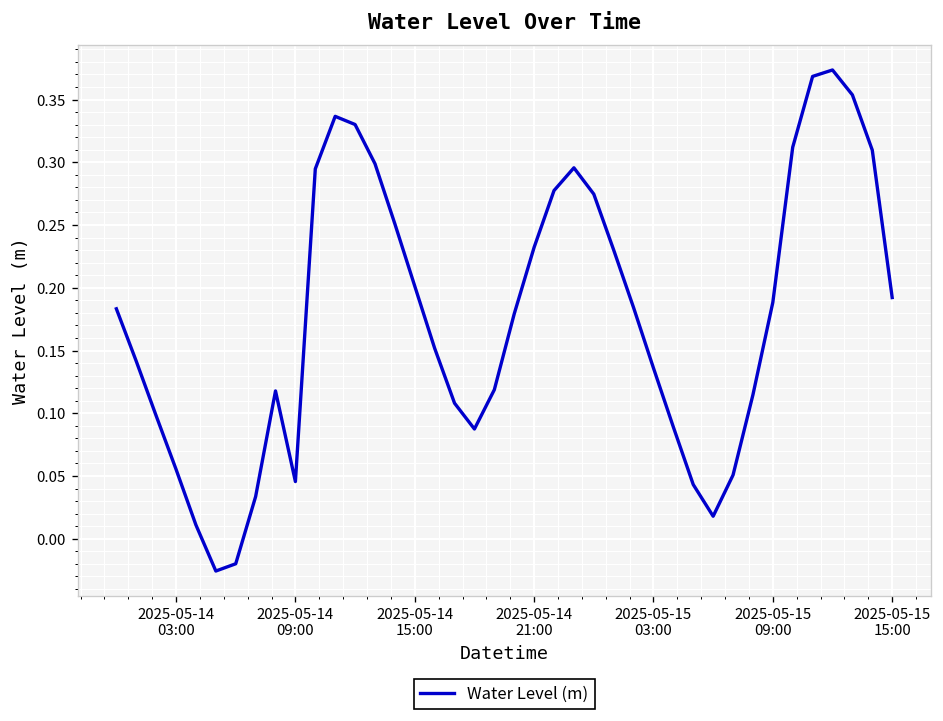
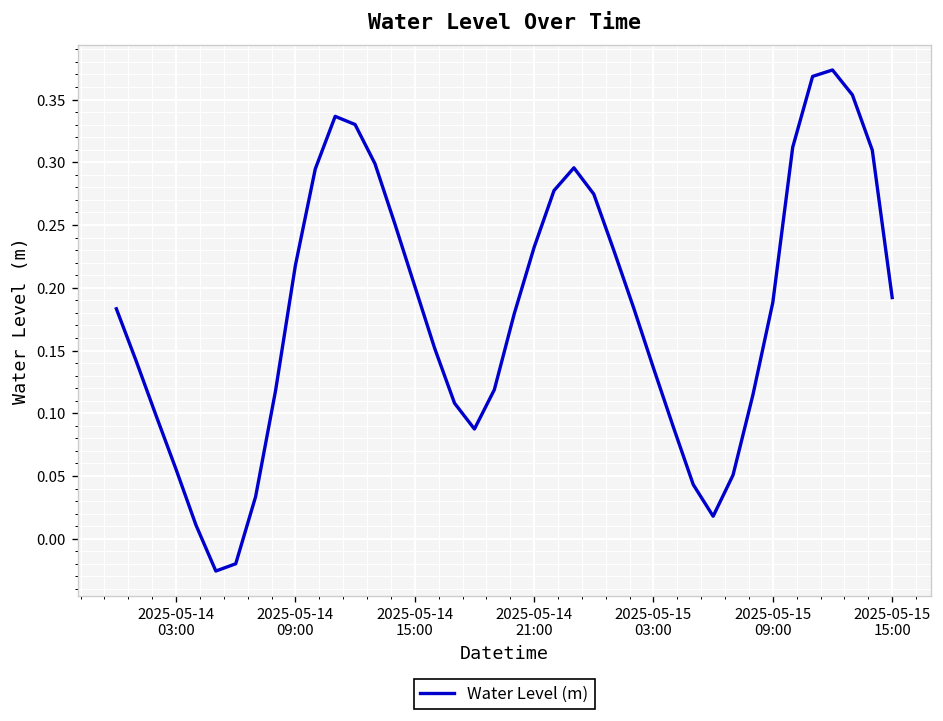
  {
    "2025-05-14 03:00": 0.055,
-   "2025-05-14 09:00": 0.046,
+   "2025-05-14 09:00": 0.218,
    "2025-05-14 15:00": 0.201,
    "2025-05-14 21:00": 0.232,
    "2025-05-15 03:00": 0.136,
    "2025-05-15 09:00": 0.188,
    "2025-05-15 15:00": 0.192
  }
